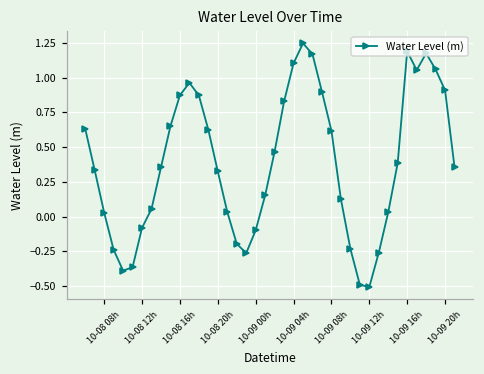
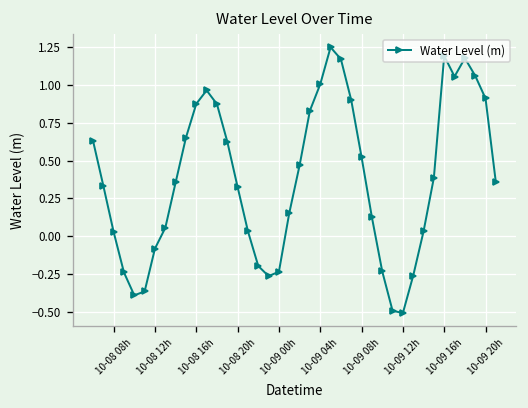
  {
    "10-08 08h": 0.03,
    "10-08 12h": -0.08,
    "10-08 16h": 0.87,
    "10-08 20h": 0.33,
-   "10-09 00h": -0.10,
-   "10-09 04h": 1.10,
-   "10-09 08h": 0.62,
+   "10-09 00h": -0.23,
+   "10-09 04h": 1.00,
+   "10-09 08h": 0.52,
    "10-09 12h": -0.51,
    "10-09 20h": 0.91
  }
